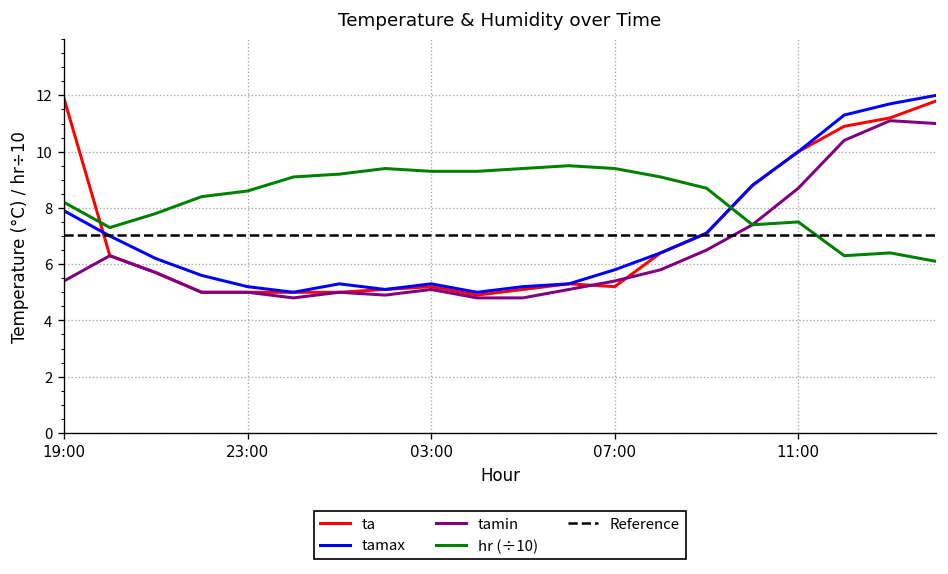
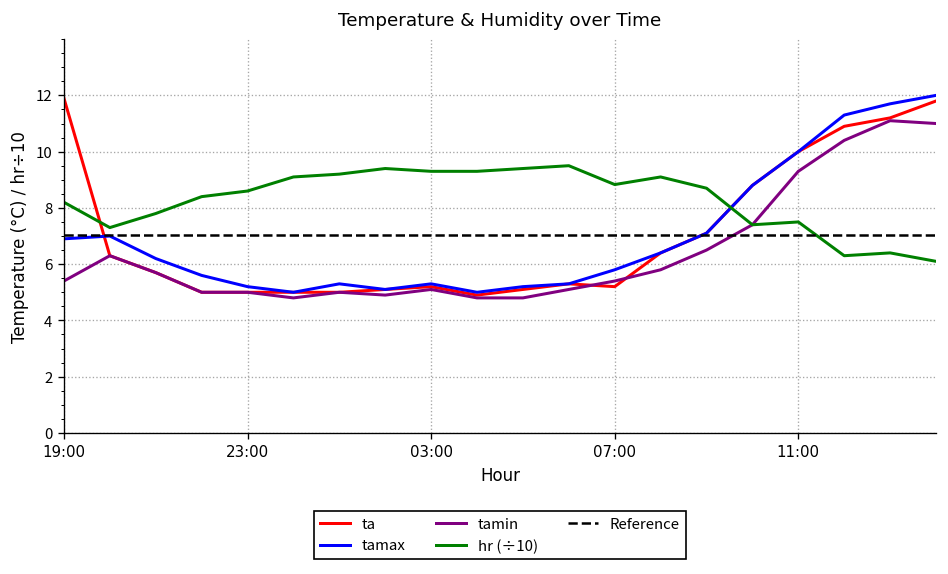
  {
    "ta": {
      "19:00": 11.9,
      "07:00": 5.2
    },
    "tamax": {
-     "19:00": 7.9,
+     "19:00": 6.9,
      "23:00": 5.2,
      "07:00": 5.8
    },
    "tamin": {
      "19:00": 5.4,
      "07:00": 5.4,
-     "11:00": 8.7
+     "11:00": 9.3
    },
    "hr (÷10)": {
      "19:00": 8.2,
      "23:00": 8.6,
      "03:00": 9.3,
-     "07:00": 9.4,
+     "07:00": 8.8,
      "11:00": 7.5
    }
  }
